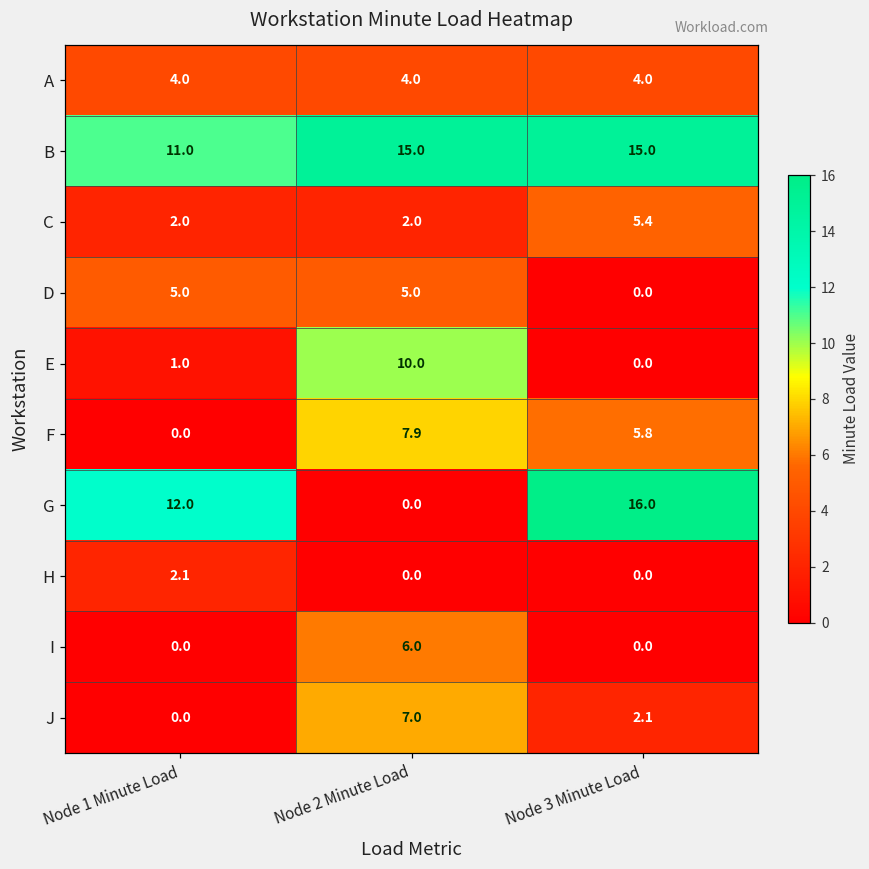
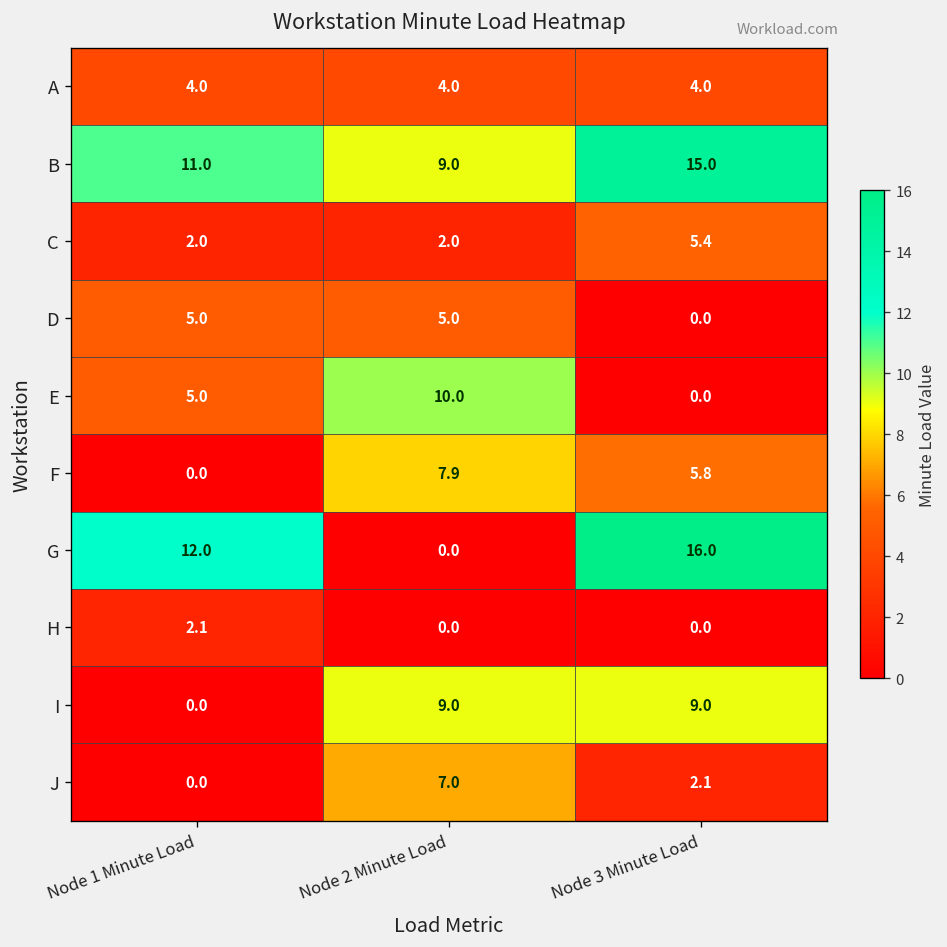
  {
    "A": {
      "Node 1 Minute Load": 4.0,
      "Node 2 Minute Load": 4.0,
      "Node 3 Minute Load": 4.0
    },
    "B": {
      "Node 1 Minute Load": 11.0,
-     "Node 2 Minute Load": 15.0,
+     "Node 2 Minute Load": 9.0,
      "Node 3 Minute Load": 15.0
    },
    "C": {
      "Node 1 Minute Load": 2.0,
      "Node 2 Minute Load": 2.0,
      "Node 3 Minute Load": 5.4
    },
    "D": {
      "Node 1 Minute Load": 5.0,
      "Node 2 Minute Load": 5.0,
      "Node 3 Minute Load": 0.0
    },
    "E": {
-     "Node 1 Minute Load": 1.0,
+     "Node 1 Minute Load": 5.0,
      "Node 2 Minute Load": 10.0,
      "Node 3 Minute Load": 0.0
    },
    "F": {
      "Node 1 Minute Load": 0.0,
      "Node 2 Minute Load": 7.9,
      "Node 3 Minute Load": 5.8
    },
    "G": {
      "Node 1 Minute Load": 12.0,
      "Node 2 Minute Load": 0.0,
      "Node 3 Minute Load": 16.0
    },
    "H": {
      "Node 1 Minute Load": 2.1,
      "Node 2 Minute Load": 0.0,
      "Node 3 Minute Load": 0.0
    },
    "I": {
      "Node 1 Minute Load": 0.0,
-     "Node 2 Minute Load": 6.0,
-     "Node 3 Minute Load": 0.0
+     "Node 2 Minute Load": 9.0,
+     "Node 3 Minute Load": 9.0
    },
    "J": {
      "Node 1 Minute Load": 0.0,
      "Node 2 Minute Load": 7.0,
      "Node 3 Minute Load": 2.1
    }
  }
